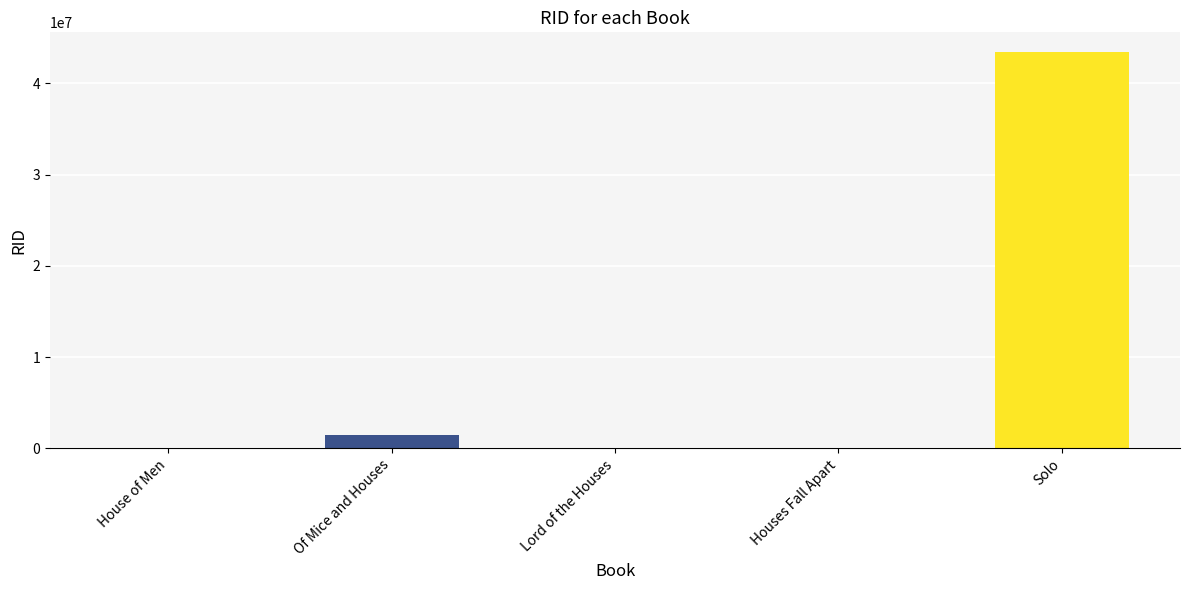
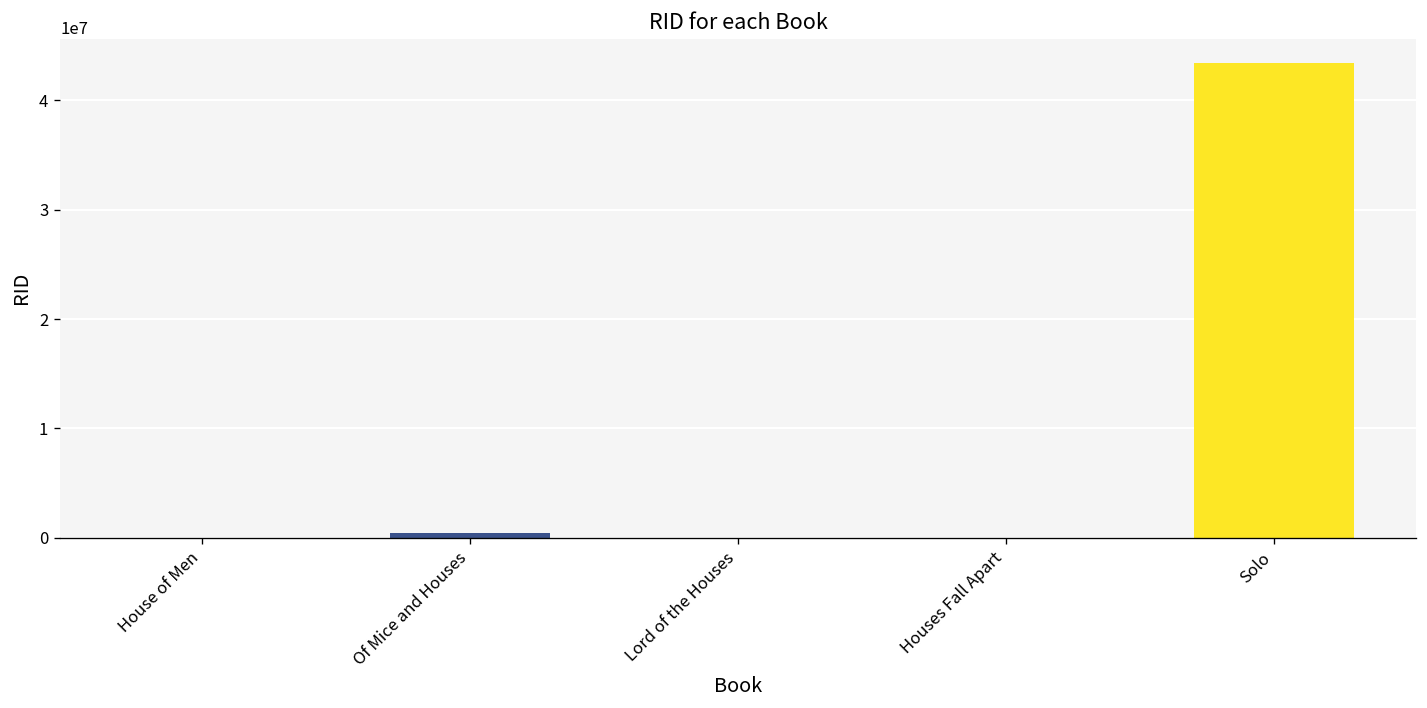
  {
-   "Of Mice and Houses": 1000000,
+   "Of Mice and Houses": 0,
    "Solo": 43000000
  }
